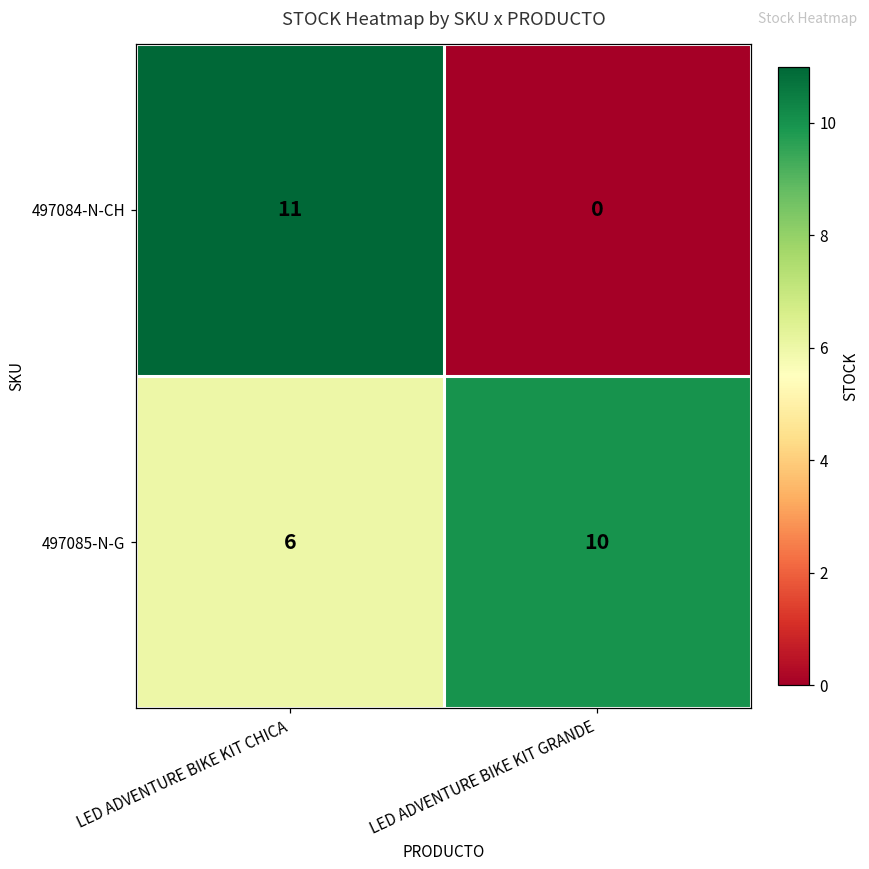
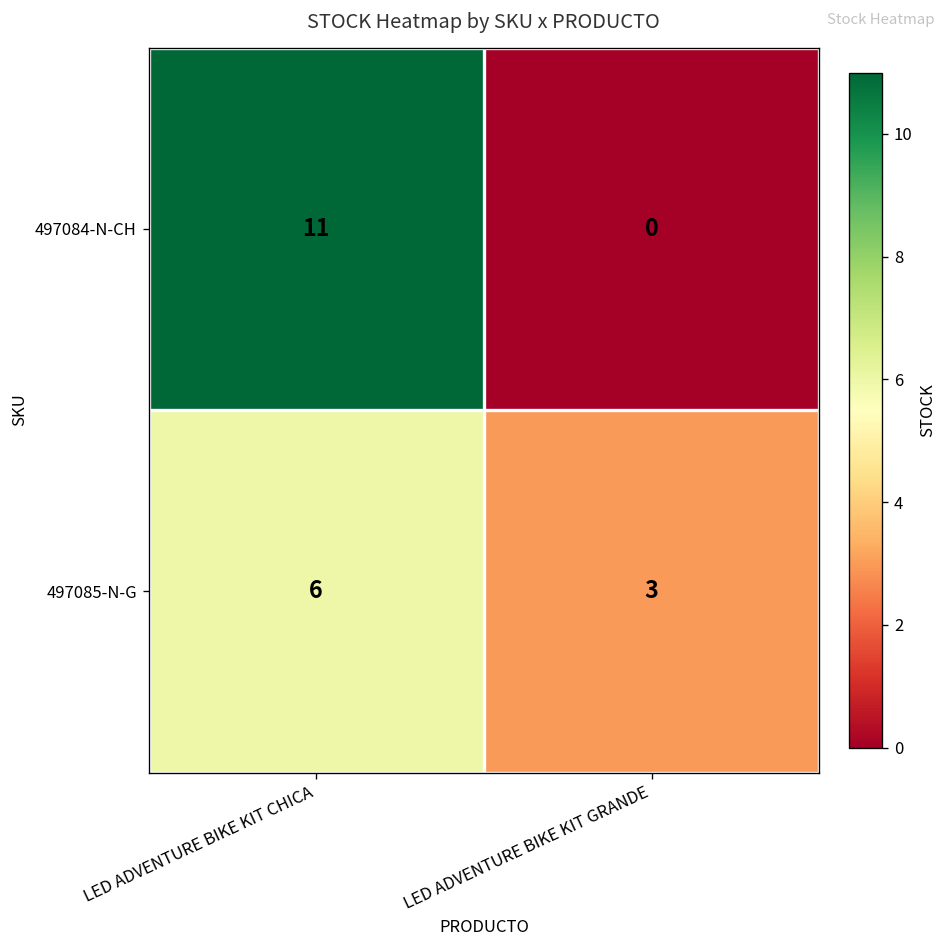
  {
    "497084-N-CH": {
      "LED ADVENTURE BIKE KIT CHICA": 11,
      "LED ADVENTURE BIKE KIT GRANDE": 0
    },
    "497085-N-G": {
      "LED ADVENTURE BIKE KIT CHICA": 6,
-     "LED ADVENTURE BIKE KIT GRANDE": 10
+     "LED ADVENTURE BIKE KIT GRANDE": 3
    }
  }
